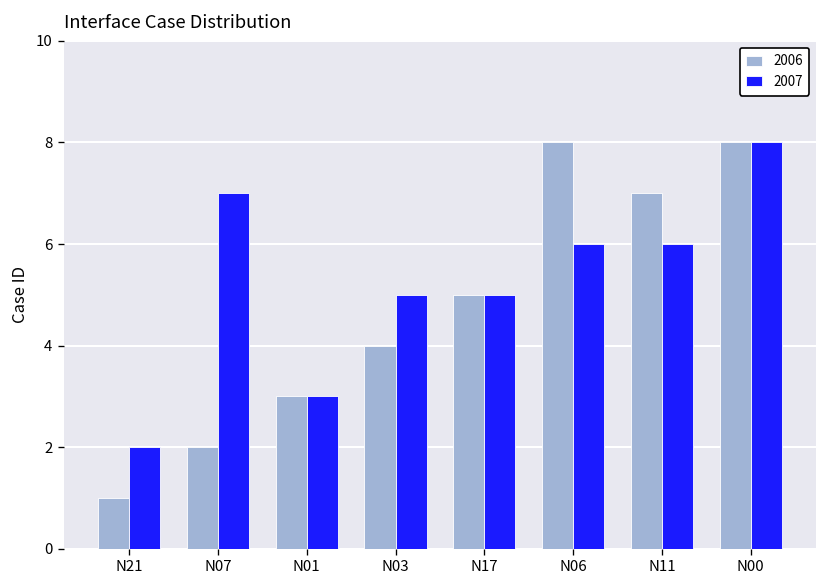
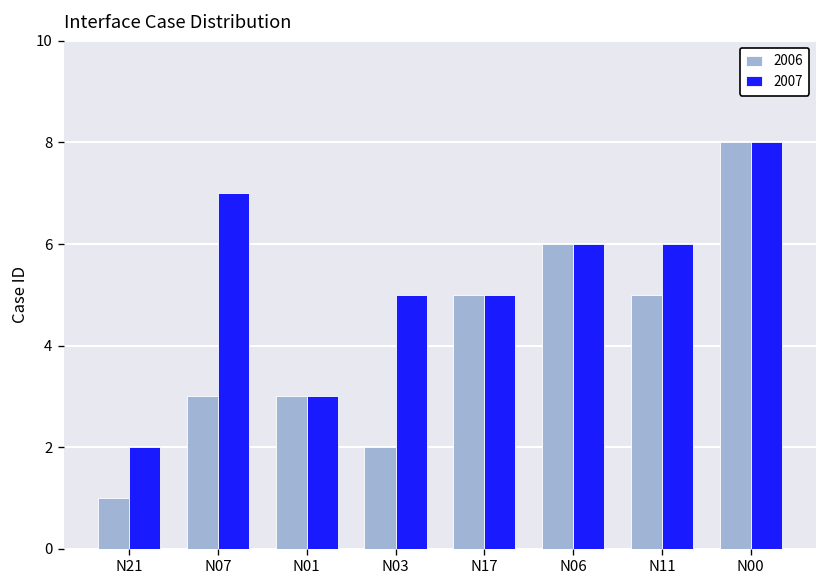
  {
    "2006": {
      "N21": 1,
-     "N07": 2,
+     "N07": 3,
      "N01": 3,
-     "N03": 4,
+     "N03": 2,
      "N17": 5,
-     "N06": 8,
-     "N11": 7,
+     "N06": 6,
+     "N11": 5,
      "N00": 8
    },
    "2007": {
      "N21": 2,
      "N07": 7,
      "N01": 3,
      "N03": 5,
      "N17": 5,
      "N06": 6,
      "N11": 6,
      "N00": 8
    }
  }
